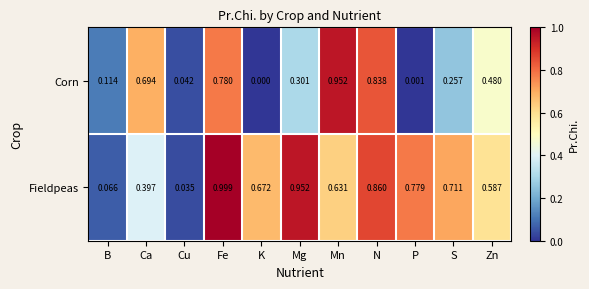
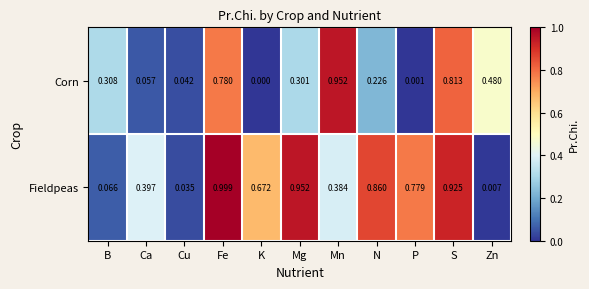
  {
    "Corn": {
-     "B": 0.114,
-     "Ca": 0.694,
+     "B": 0.308,
+     "Ca": 0.057,
      "Cu": 0.042,
      "Fe": 0.780,
      "K": 0.000,
      "Mg": 0.301,
      "Mn": 0.952,
-     "N": 0.838,
+     "N": 0.226,
      "P": 0.001,
-     "S": 0.257,
+     "S": 0.813,
      "Zn": 0.480
    },
    "Fieldpeas": {
      "B": 0.066,
      "Ca": 0.397,
      "Cu": 0.035,
      "Fe": 0.999,
      "K": 0.672,
      "Mg": 0.952,
-     "Mn": 0.631,
+     "Mn": 0.384,
      "N": 0.860,
      "P": 0.779,
-     "S": 0.711,
-     "Zn": 0.587
+     "S": 0.925,
+     "Zn": 0.007
    }
  }
